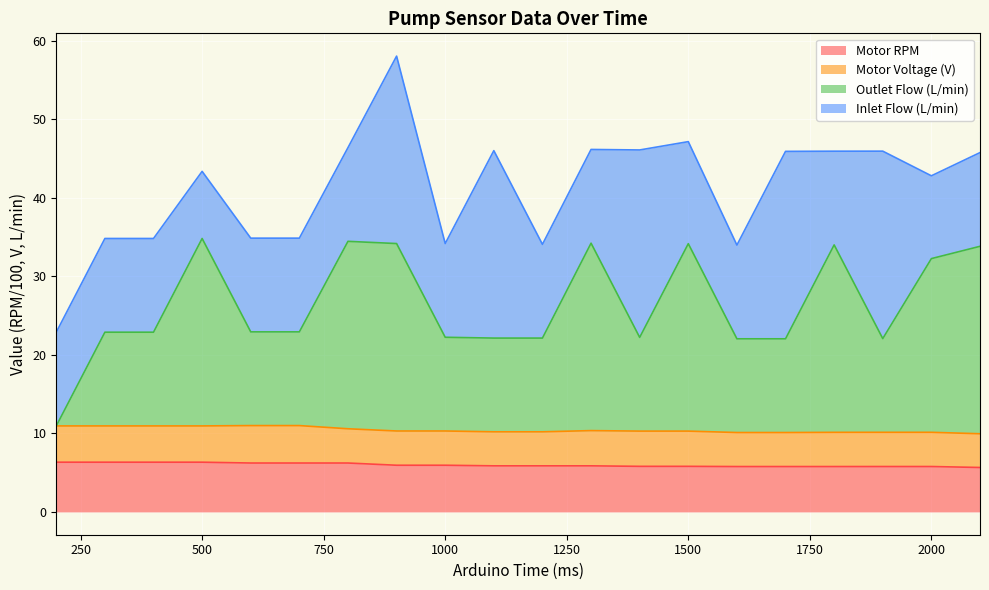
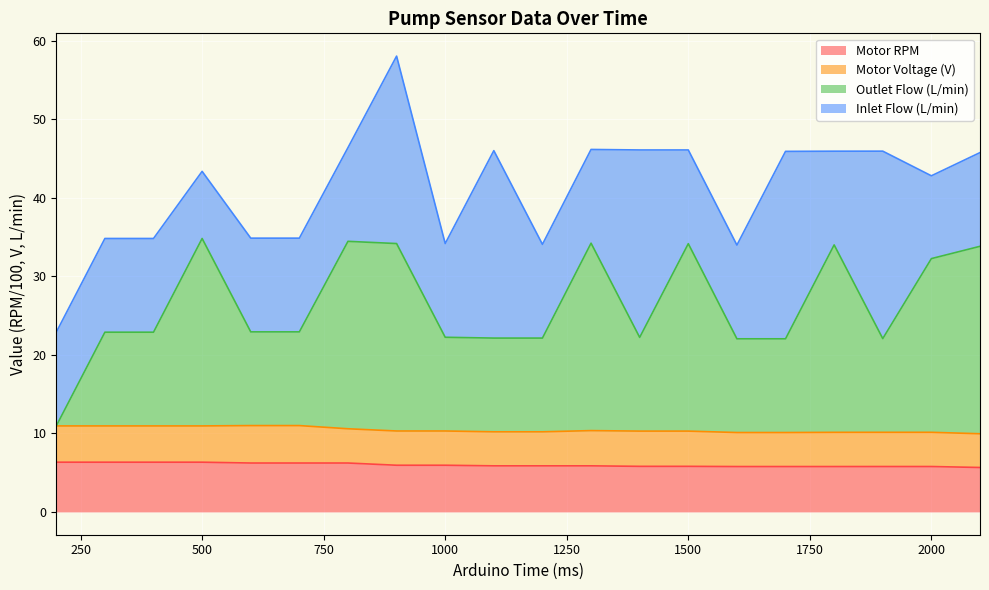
  {
    "Motor RPM": {
      "500": 6,
      "1000": 6,
      "1500": 6,
      "2000": 6
    },
    "Motor Voltage (V)": {
      "500": 5,
      "1000": 4,
      "1500": 4,
      "2000": 4
    },
    "Outlet Flow (L/min)": {
      "500": 24,
      "1000": 12,
      "1500": 24,
      "2000": 22
    },
    "Inlet Flow (L/min)": {
      "500": 9,
      "1000": 12,
-     "1500": 13,
+     "1500": 12,
      "2000": 11
    }
  }
